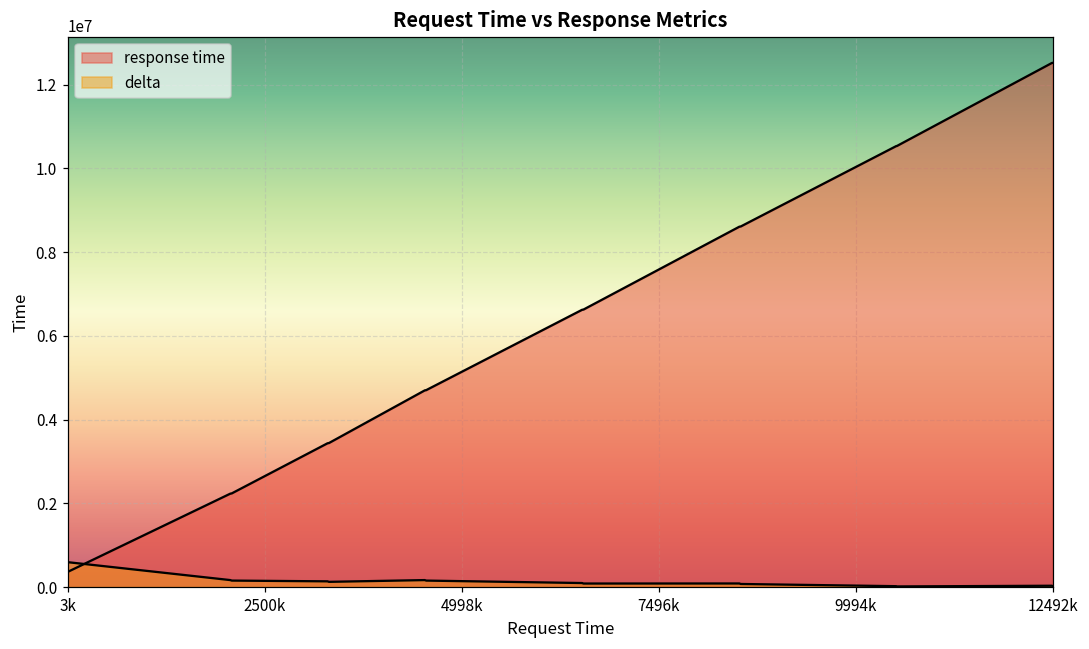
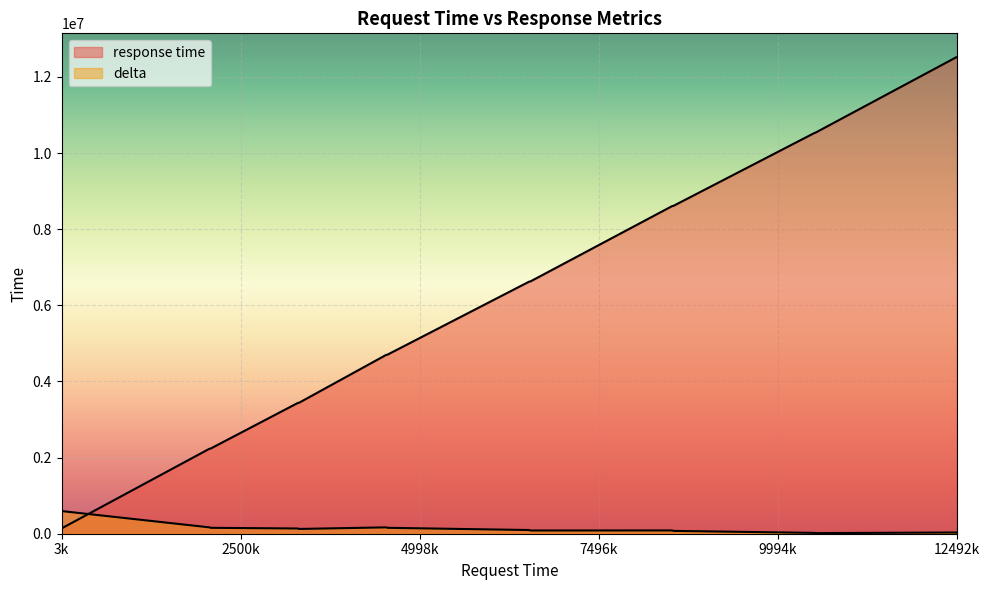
  {
    "response time": {
-     "3k": 400000,
+     "3k": 100000,
      "12492k": 12500000
    },
    "delta": {
      "3k": 600000,
      "12492k": 0
    }
  }
